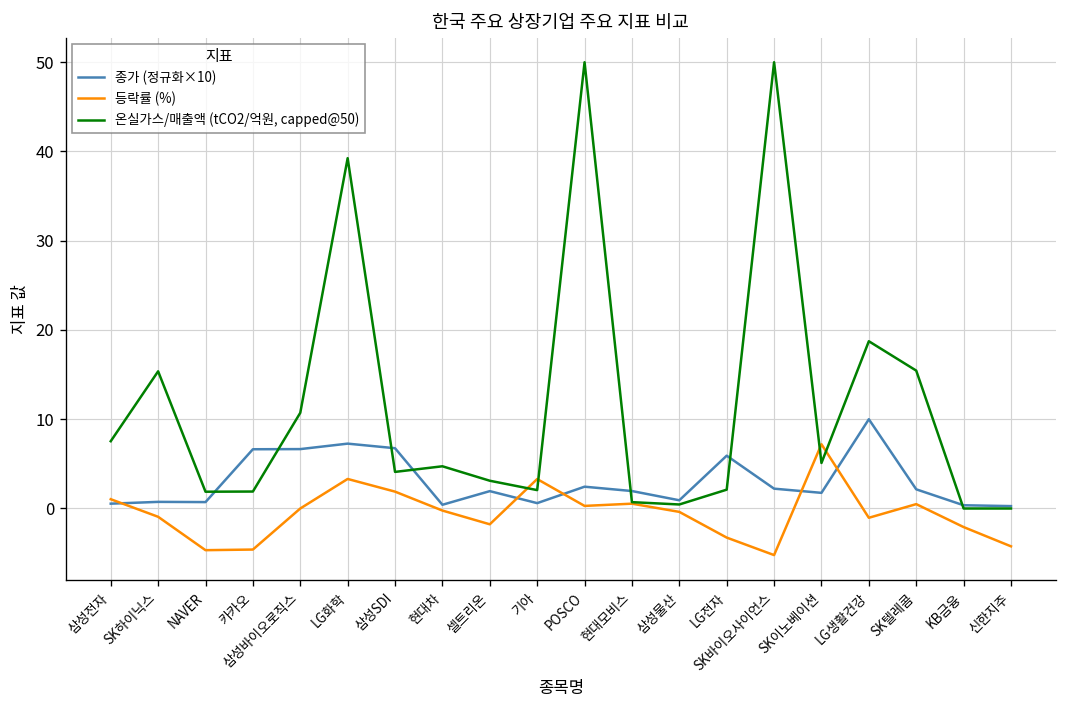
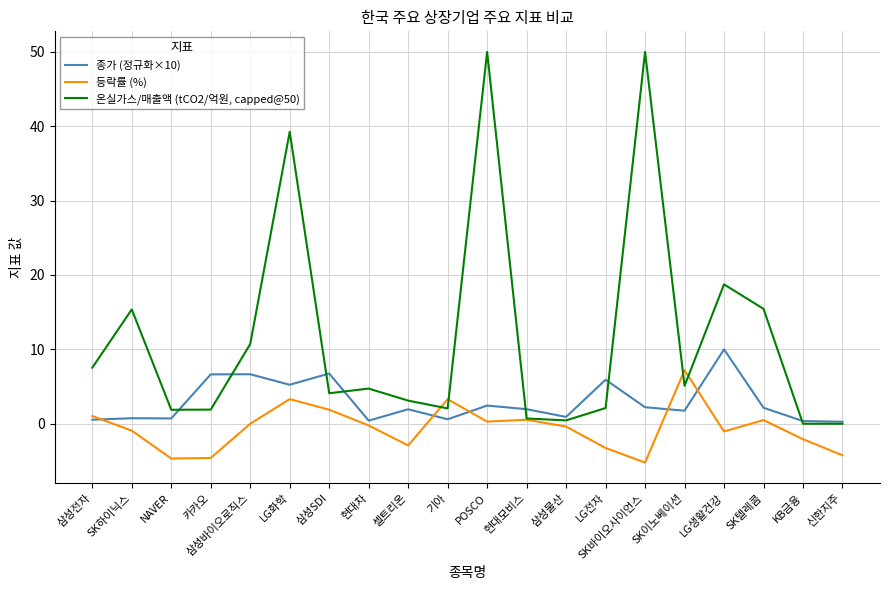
  {
    "종가 (정규화×10)": {
      "삼성전자": 1,
      "SK하이닉스": 1,
      "NAVER": 1,
      "카카오": 7,
      "삼성바이오로직스": 7,
-     "LG화학": 7,
+     "LG화학": 5,
      "삼성SDI": 7,
      "현대차": 0,
      "셀트리온": 2,
      "기아": 1,
      "POSCO": 2,
      "현대모비스": 2,
      "삼성물산": 1,
      "LG전자": 6,
      "SK바이오사이언스": 2,
      "SK이노베이션": 2,
      "LG생활건강": 10,
      "SK텔레콤": 2,
      "KB금융": 0
    },
    "등락률 (%)": {
      "삼성전자": 1,
      "SK하이닉스": -1,
      "NAVER": -5,
      "카카오": -5,
      "삼성바이오로직스": 0,
      "LG화학": 3,
      "삼성SDI": 2,
      "현대차": 0,
-     "셀트리온": -2,
+     "셀트리온": -3,
      "기아": 3,
      "POSCO": 0,
      "삼성물산": 0,
      "LG전자": -3,
      "SK바이오사이언스": -5,
      "SK이노베이션": 7,
      "LG생활건강": -1,
      "SK텔레콤": 0,
      "KB금융": -2,
      "신한지주": -4
    },
    "온실가스/매출액 (tCO2/억원, capped@50)": {
      "삼성전자": 8,
      "SK하이닉스": 15,
      "NAVER": 2,
      "카카오": 2,
      "삼성바이오로직스": 11,
      "LG화학": 39,
      "삼성SDI": 4,
      "현대차": 5,
      "셀트리온": 3,
      "기아": 2,
      "POSCO": 50,
      "삼성물산": 0,
      "LG전자": 2,
      "SK바이오사이언스": 50,
      "SK이노베이션": 5,
      "LG생활건강": 19,
      "SK텔레콤": 15,
      "KB금융": 0
    }
  }
